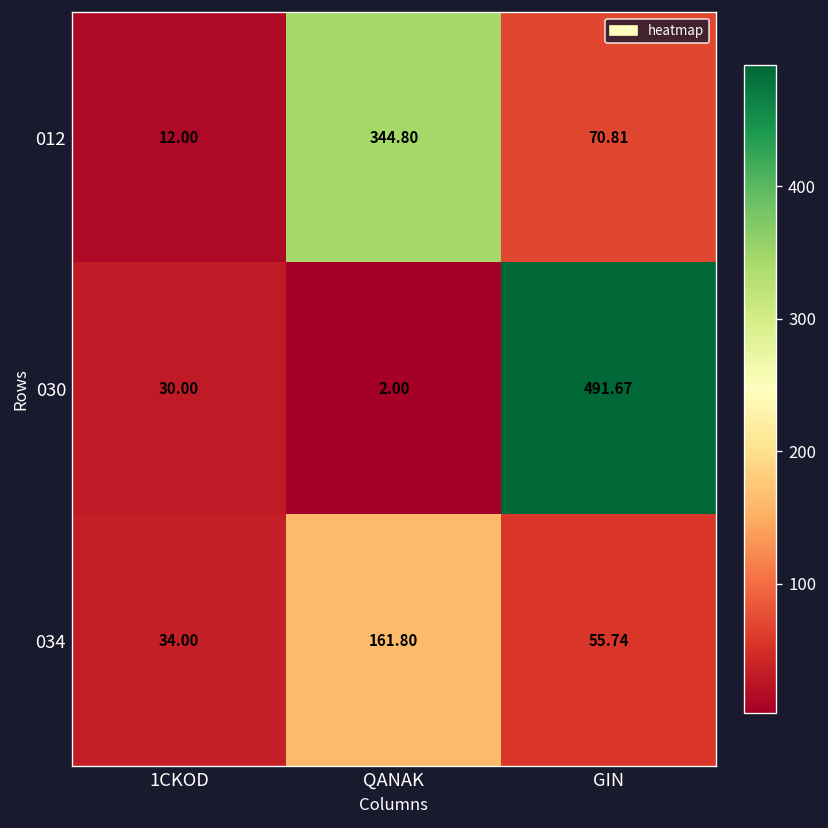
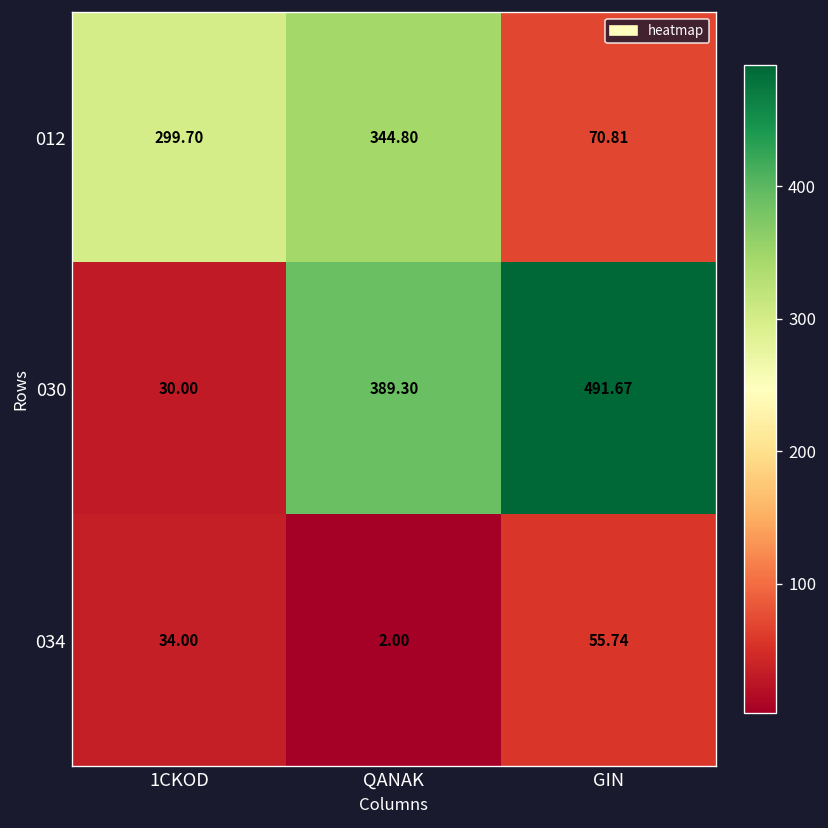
  {
    "012": {
-     "1CKOD": 12.00,
+     "1CKOD": 299.70,
      "QANAK": 344.80,
      "GIN": 70.81
    },
    "030": {
      "1CKOD": 30.00,
-     "QANAK": 2.00,
+     "QANAK": 389.30,
      "GIN": 491.67
    },
    "034": {
      "1CKOD": 34.00,
-     "QANAK": 161.80,
+     "QANAK": 2.00,
      "GIN": 55.74
    }
  }
